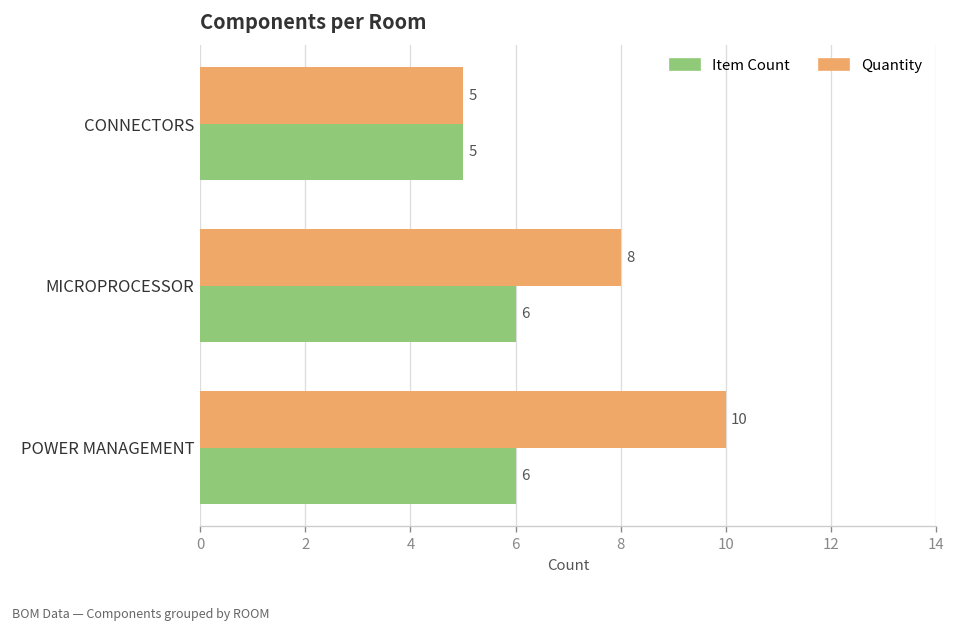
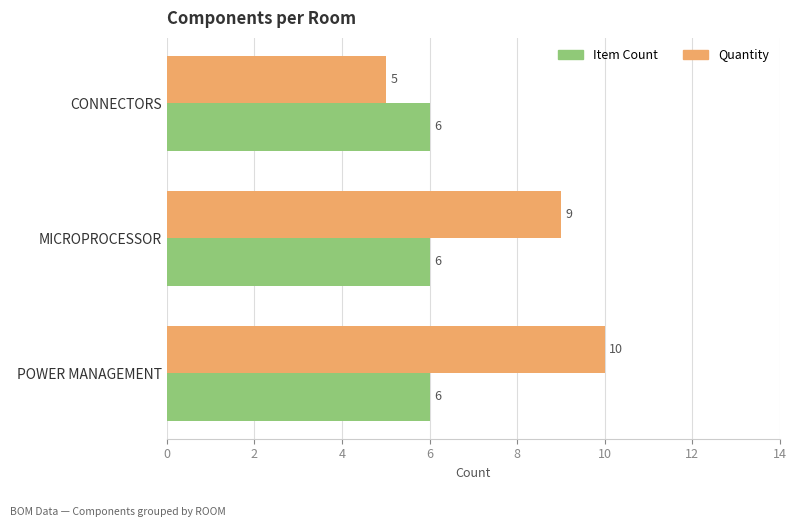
  {
    "Item Count": {
-     "CONNECTORS": 5,
+     "CONNECTORS": 6,
      "MICROPROCESSOR": 6,
      "POWER MANAGEMENT": 6
    },
    "Quantity": {
      "CONNECTORS": 5,
-     "MICROPROCESSOR": 8,
+     "MICROPROCESSOR": 9,
      "POWER MANAGEMENT": 10
    }
  }
